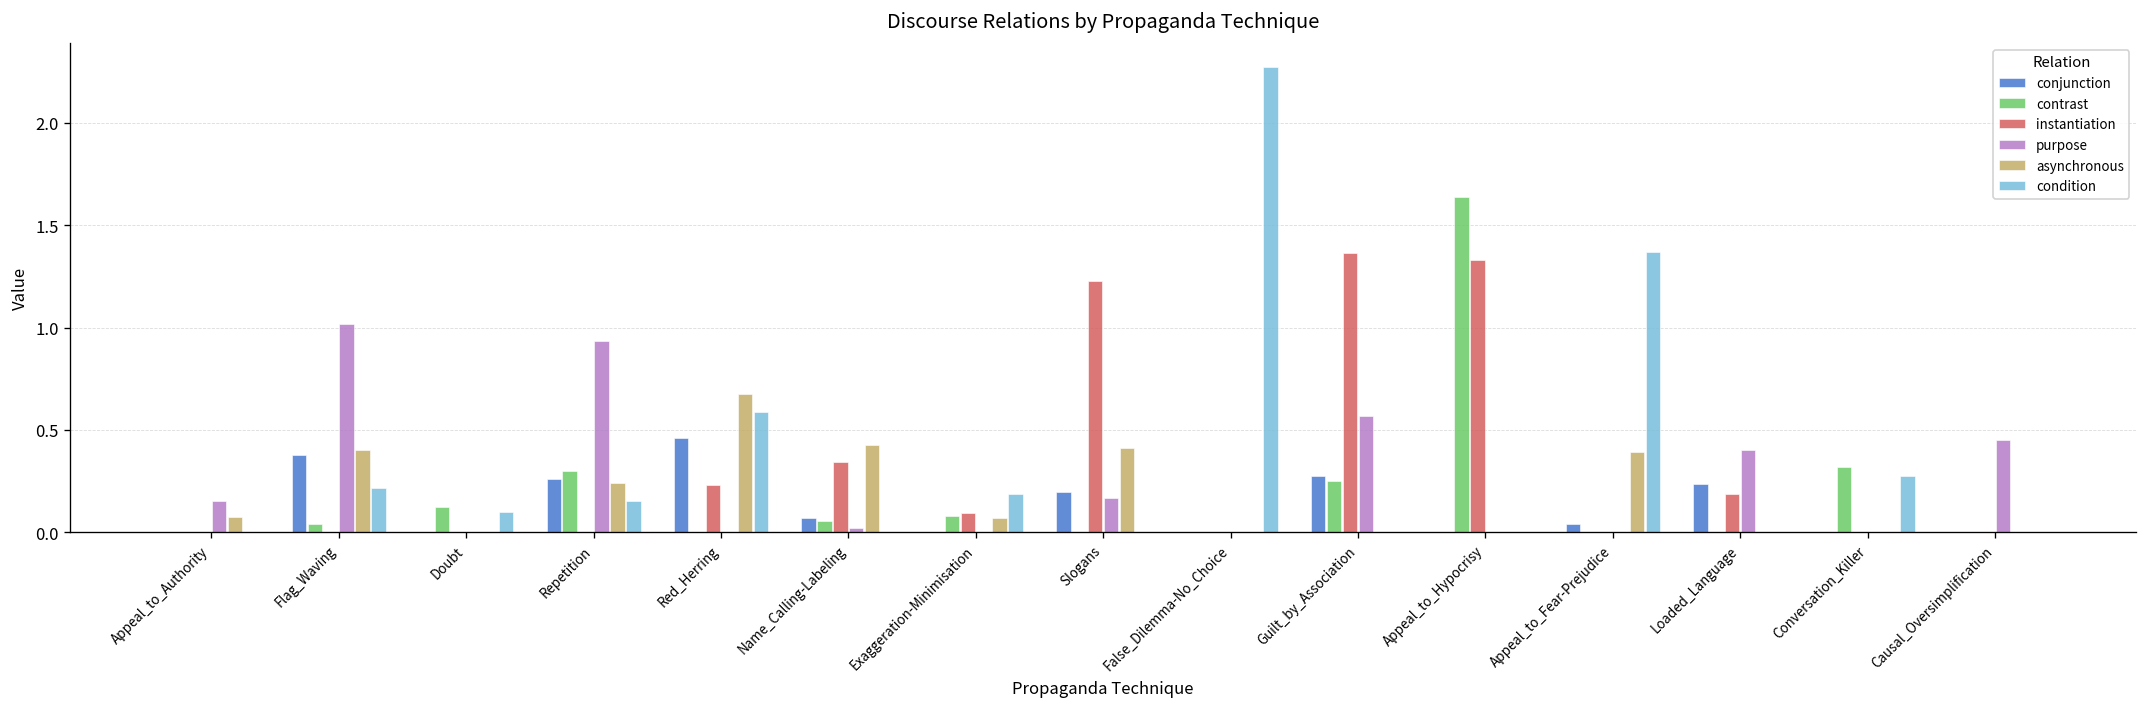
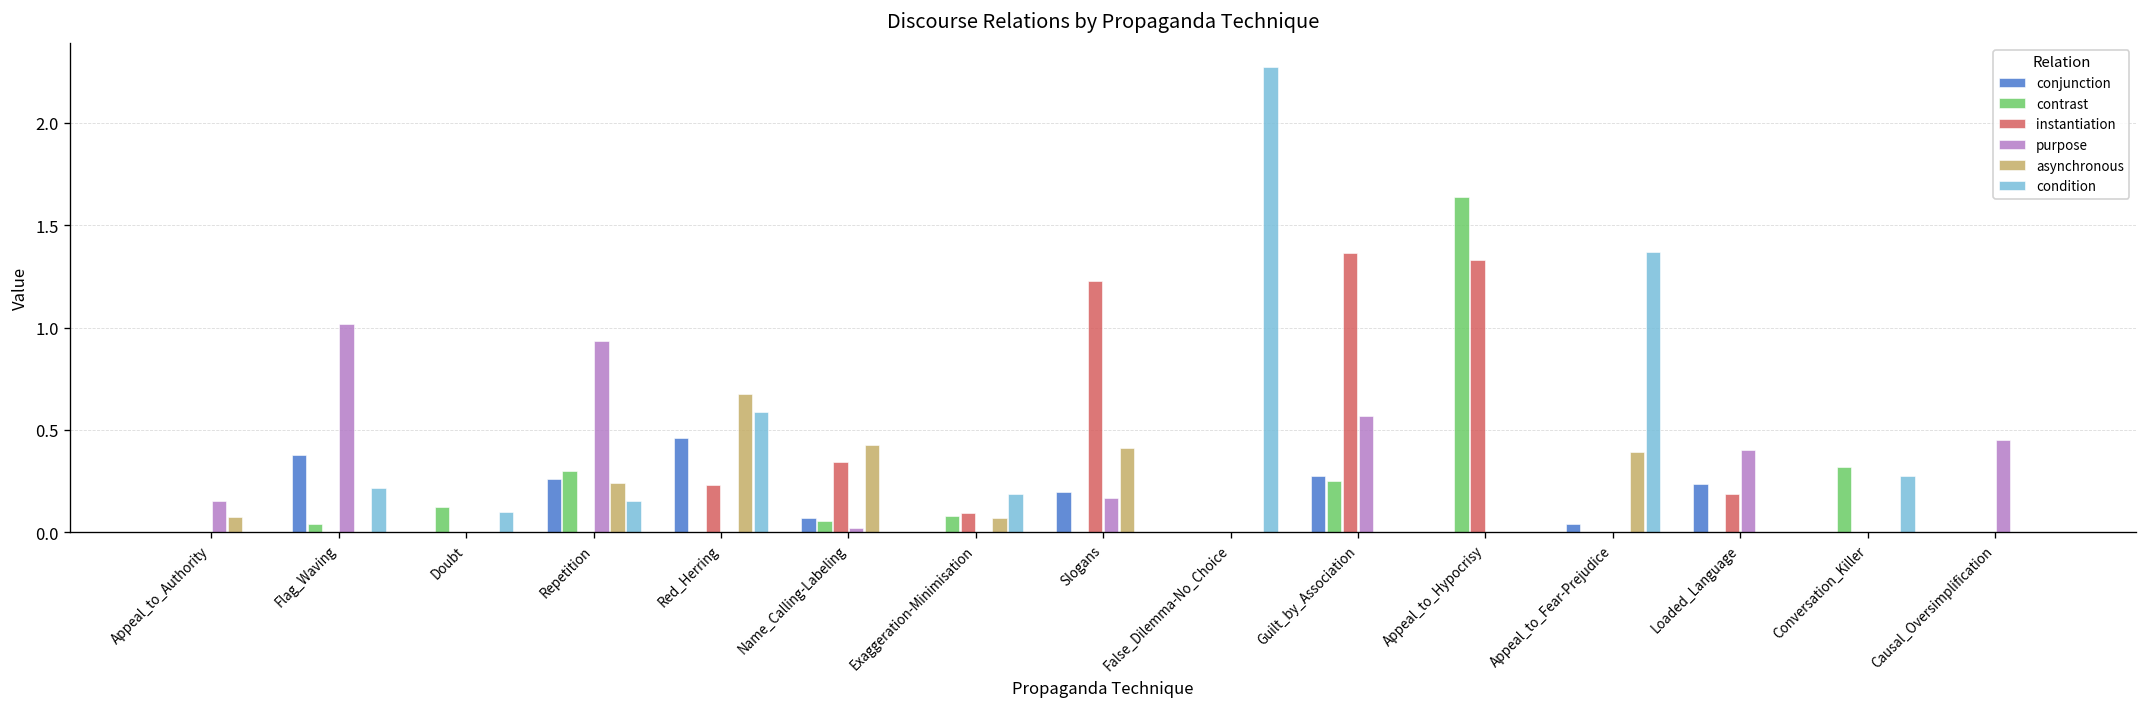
  {
    "conjunction": {
      "Appeal_to_Authority": 0.0,
      "Flag_Waving": 0.38,
      "Doubt": 0.0,
      "Repetition": 0.26,
      "Red_Herring": 0.46,
      "Name_Calling-Labeling": 0.07,
      "Exaggeration-Minimisation": 0.0,
      "Slogans": 0.2,
      "False_Dilemma-No_Choice": 0.0,
      "Guilt_by_Association": 0.27,
      "Appeal_to_Hypocrisy": 0.0,
      "Appeal_to_Fear-Prejudice": 0.04,
      "Loaded_Language": 0.24,
      "Conversation_Killer": 0.0,
      "Causal_Oversimplification": 0.0
    },
    "contrast": {
      "Appeal_to_Authority": 0.0,
      "Flag_Waving": 0.04,
      "Doubt": 0.12,
      "Repetition": 0.3,
      "Red_Herring": 0.0,
      "Name_Calling-Labeling": 0.05,
      "Exaggeration-Minimisation": 0.08,
      "Slogans": 0.0,
      "False_Dilemma-No_Choice": 0.0,
      "Guilt_by_Association": 0.25,
      "Appeal_to_Hypocrisy": 1.64,
      "Appeal_to_Fear-Prejudice": 0.0,
      "Loaded_Language": 0.0,
      "Conversation_Killer": 0.32,
      "Causal_Oversimplification": 0.0
    },
    "instantiation": {
      "Appeal_to_Authority": 0.0,
      "Flag_Waving": 0.0,
      "Doubt": 0.0,
      "Repetition": 0.0,
      "Red_Herring": 0.23,
      "Name_Calling-Labeling": 0.34,
      "Exaggeration-Minimisation": 0.1,
      "Slogans": 1.23,
      "False_Dilemma-No_Choice": 0.0,
      "Guilt_by_Association": 1.36,
      "Appeal_to_Hypocrisy": 1.33,
      "Appeal_to_Fear-Prejudice": 0.0,
      "Loaded_Language": 0.2,
      "Conversation_Killer": 0.0,
      "Causal_Oversimplification": 0.0
    },
    "purpose": {
      "Appeal_to_Authority": 0.15,
      "Flag_Waving": 1.02,
      "Doubt": 0.0,
      "Repetition": 0.93,
      "Red_Herring": 0.0,
      "Name_Calling-Labeling": 0.02,
      "Exaggeration-Minimisation": 0.0,
      "Slogans": 0.17,
      "False_Dilemma-No_Choice": 0.0,
      "Guilt_by_Association": 0.57,
      "Appeal_to_Hypocrisy": 0.0,
      "Appeal_to_Fear-Prejudice": 0.0,
      "Loaded_Language": 0.4,
      "Conversation_Killer": 0.0,
      "Causal_Oversimplification": 0.45
    },
    "asynchronous": {
      "Appeal_to_Authority": 0.07,
-     "Flag_Waving": 0.4,
+     "Flag_Waving": 0.0,
      "Doubt": 0.0,
      "Repetition": 0.24,
      "Red_Herring": 0.67,
      "Name_Calling-Labeling": 0.42,
      "Exaggeration-Minimisation": 0.07,
      "Slogans": 0.4,
      "False_Dilemma-No_Choice": 0.0,
      "Guilt_by_Association": 0.0,
      "Appeal_to_Hypocrisy": 0.0,
      "Appeal_to_Fear-Prejudice": 0.4,
      "Loaded_Language": 0.0,
      "Conversation_Killer": 0.0,
      "Causal_Oversimplification": 0.0
    },
    "condition": {
      "Appeal_to_Authority": 0.0,
      "Flag_Waving": 0.21,
      "Doubt": 0.1,
      "Repetition": 0.15,
      "Red_Herring": 0.6,
      "Name_Calling-Labeling": 0.0,
      "Exaggeration-Minimisation": 0.2,
      "Slogans": 0.0,
      "False_Dilemma-No_Choice": 2.28,
      "Guilt_by_Association": 0.0,
      "Appeal_to_Hypocrisy": 0.0,
      "Appeal_to_Fear-Prejudice": 1.37,
      "Loaded_Language": 0.0,
      "Conversation_Killer": 0.28,
      "Causal_Oversimplification": 0.0
    }
  }
